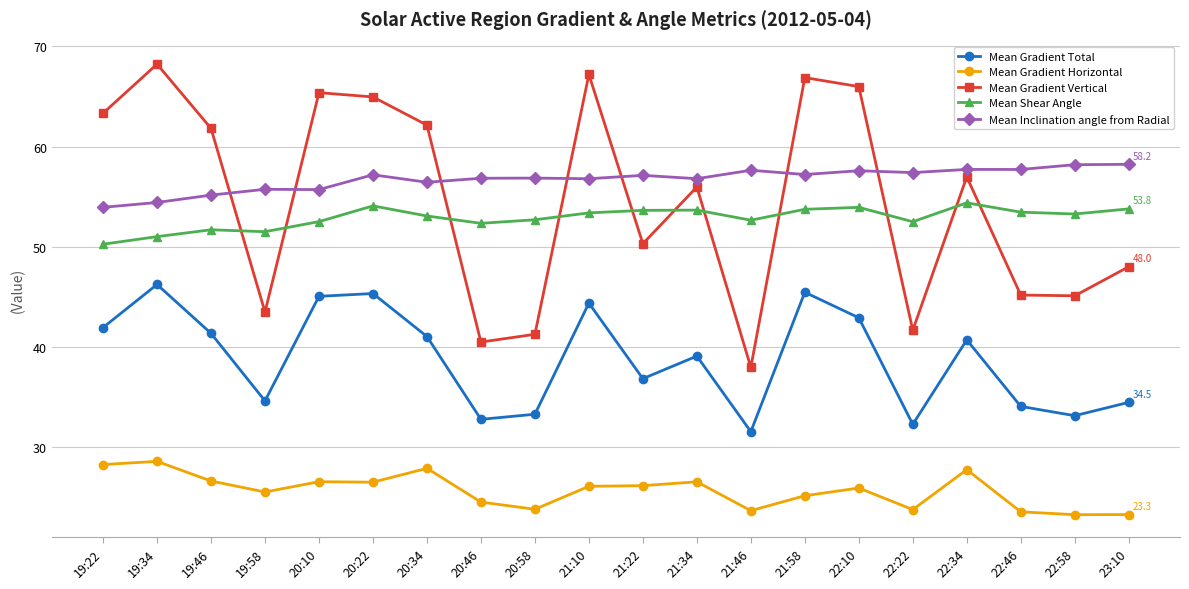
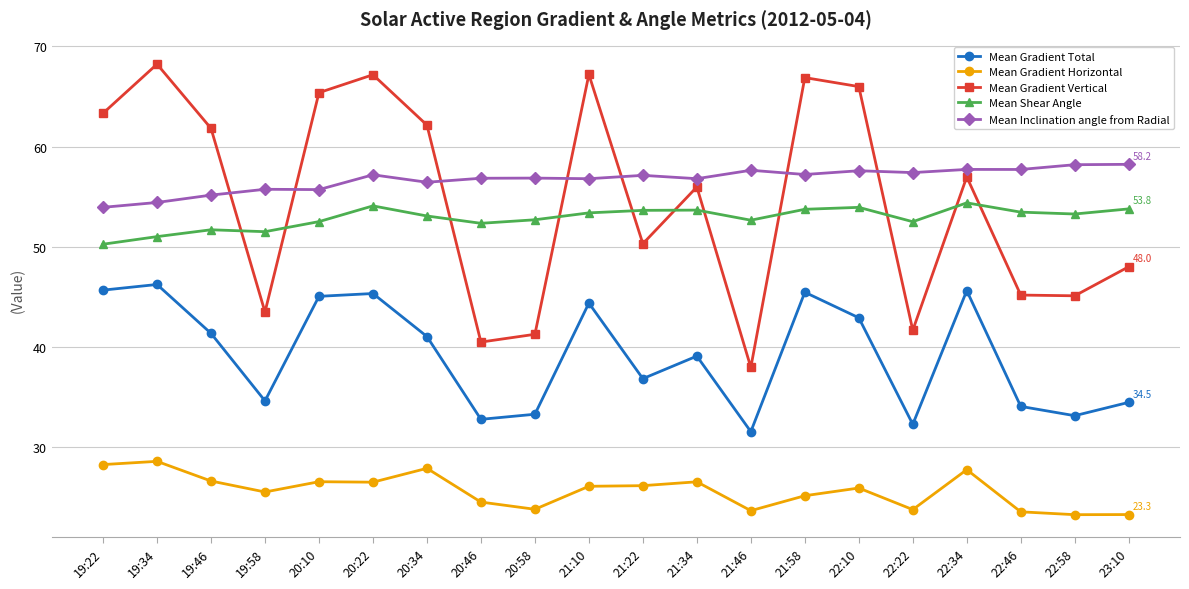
  {
    "Mean Gradient Total": {
-     "19:22": 42.0,
+     "19:22": 45.7,
      "19:34": 46.2,
      "19:46": 41.4,
      "19:58": 34.6,
      "20:10": 45.1,
      "20:22": 45.3,
      "20:34": 41.1,
      "20:46": 32.8,
      "20:58": 33.3,
      "21:10": 44.4,
      "21:22": 36.9,
      "21:34": 39.1,
      "21:46": 31.6,
      "21:58": 45.5,
      "22:10": 42.9,
      "22:22": 32.3,
-     "22:34": 40.7,
+     "22:34": 45.6,
      "22:46": 34.1,
      "22:58": 33.2
    },
    "Mean Gradient Horizontal": {
      "23:10": 23.3
    },
    "Mean Gradient Vertical": {
      "19:22": 63.3,
      "19:34": 68.2,
      "19:46": 61.8,
      "19:58": 43.5,
      "20:10": 65.4,
-     "20:22": 64.9,
+     "20:22": 67.2,
      "20:34": 62.1,
      "20:46": 40.5,
      "20:58": 41.3,
      "21:10": 67.2,
      "21:22": 50.3,
      "21:34": 56.0,
      "21:46": 38.0,
      "21:58": 66.9,
      "22:10": 66.0,
      "22:22": 41.7,
      "22:34": 57.0,
      "22:46": 45.2,
      "22:58": 45.1
    },
    "Mean Shear Angle": {
      "23:10": 53.8
    },
    "Mean Inclination angle from Radial": {
      "23:10": 58.2
    }
  }
